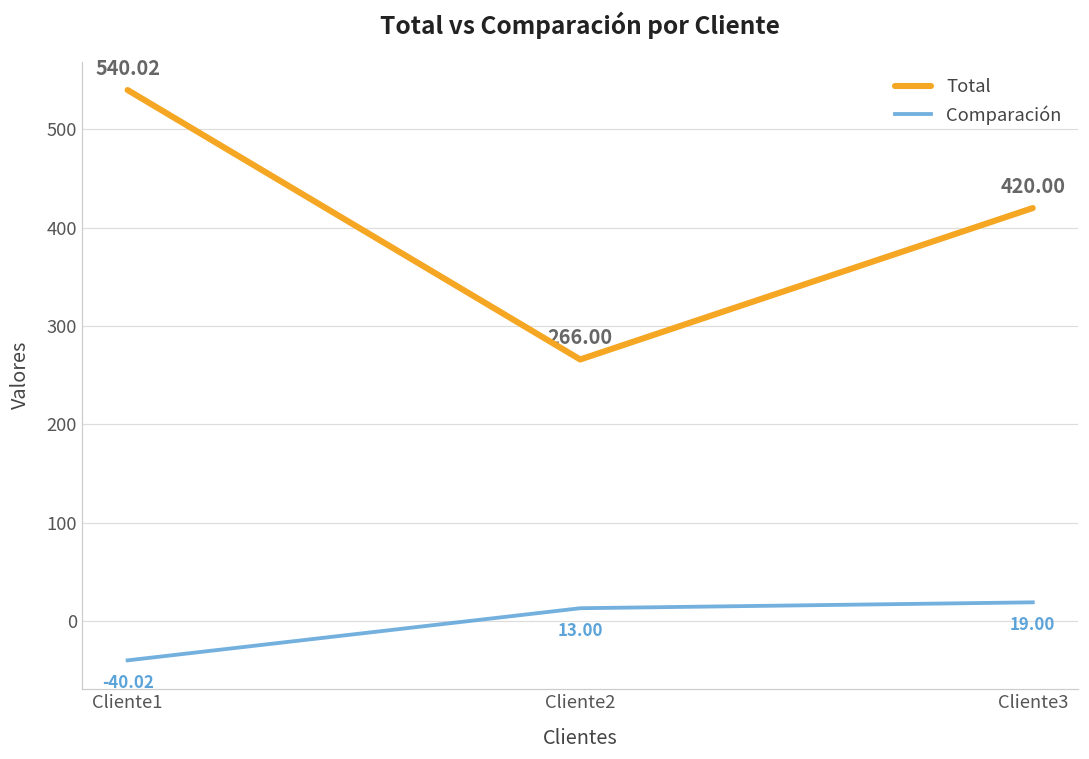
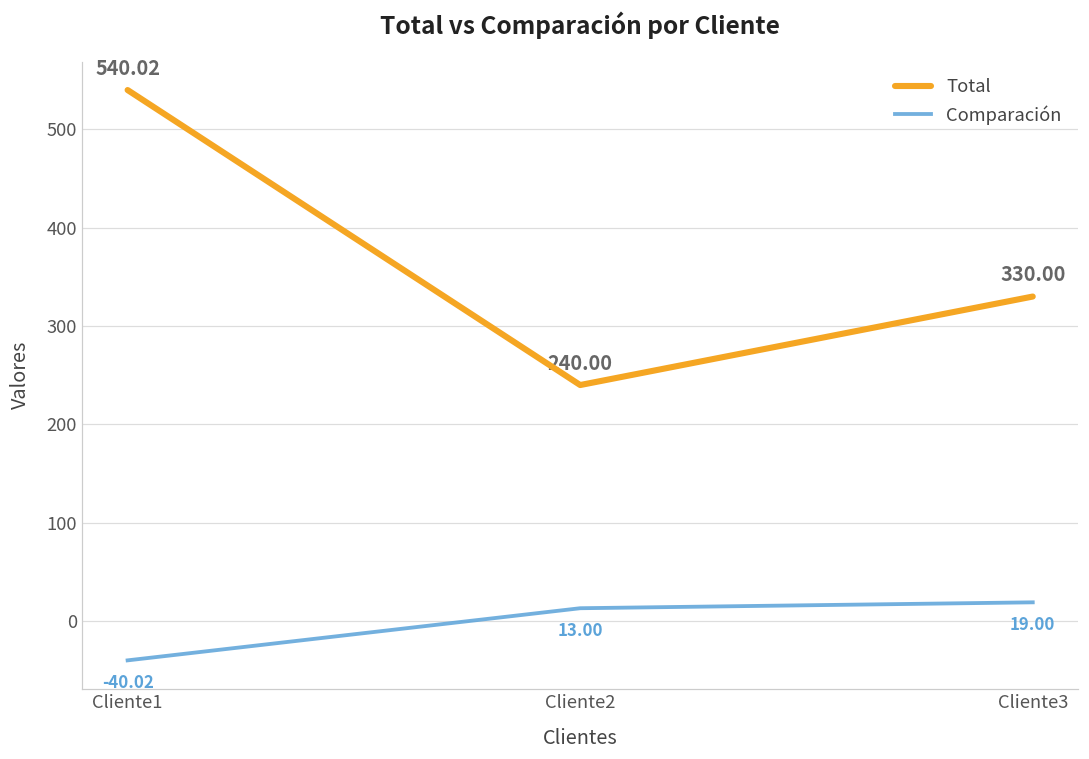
  {
    "Total": {
      "Cliente1": 540.02,
-     "Cliente2": 266.00,
-     "Cliente3": 420.00
+     "Cliente2": 240.00,
+     "Cliente3": 330.00
    },
    "Comparación": {
      "Cliente1": -40.02,
      "Cliente2": 13.00,
      "Cliente3": 19.00
    }
  }
